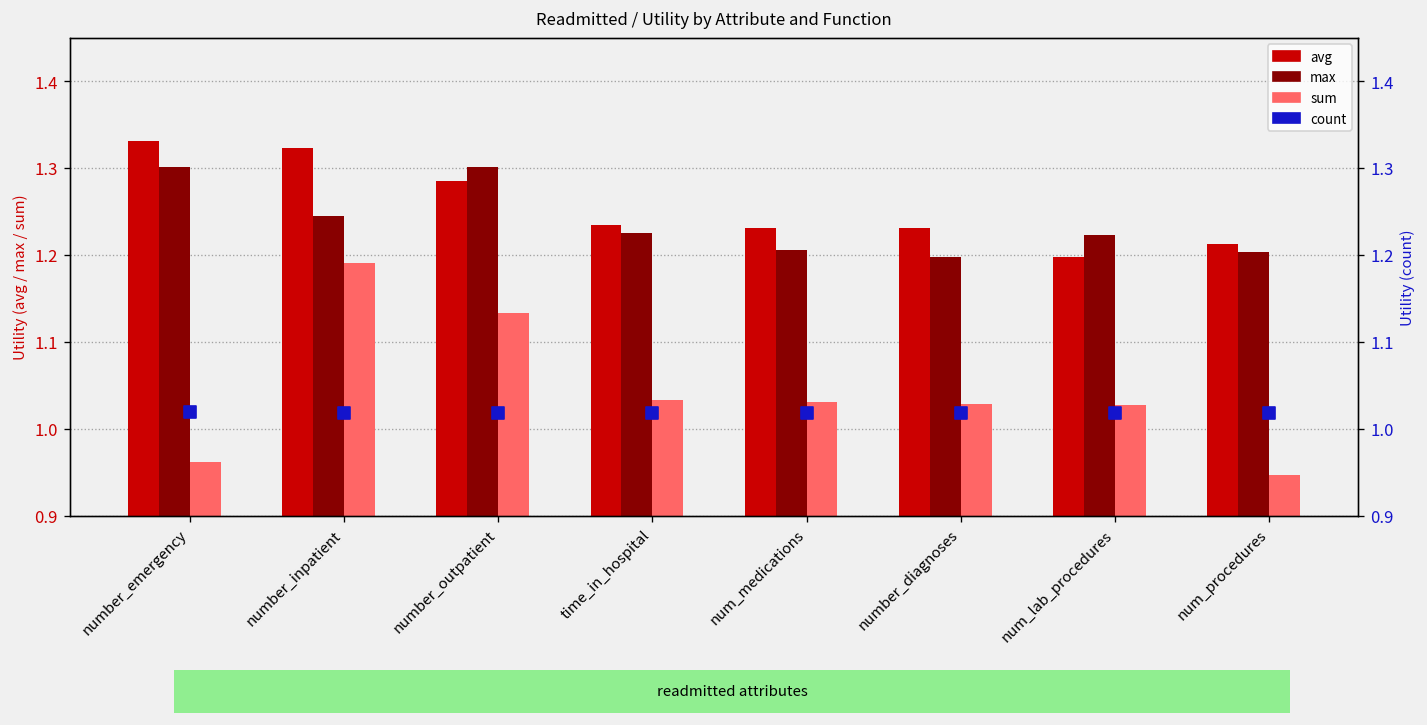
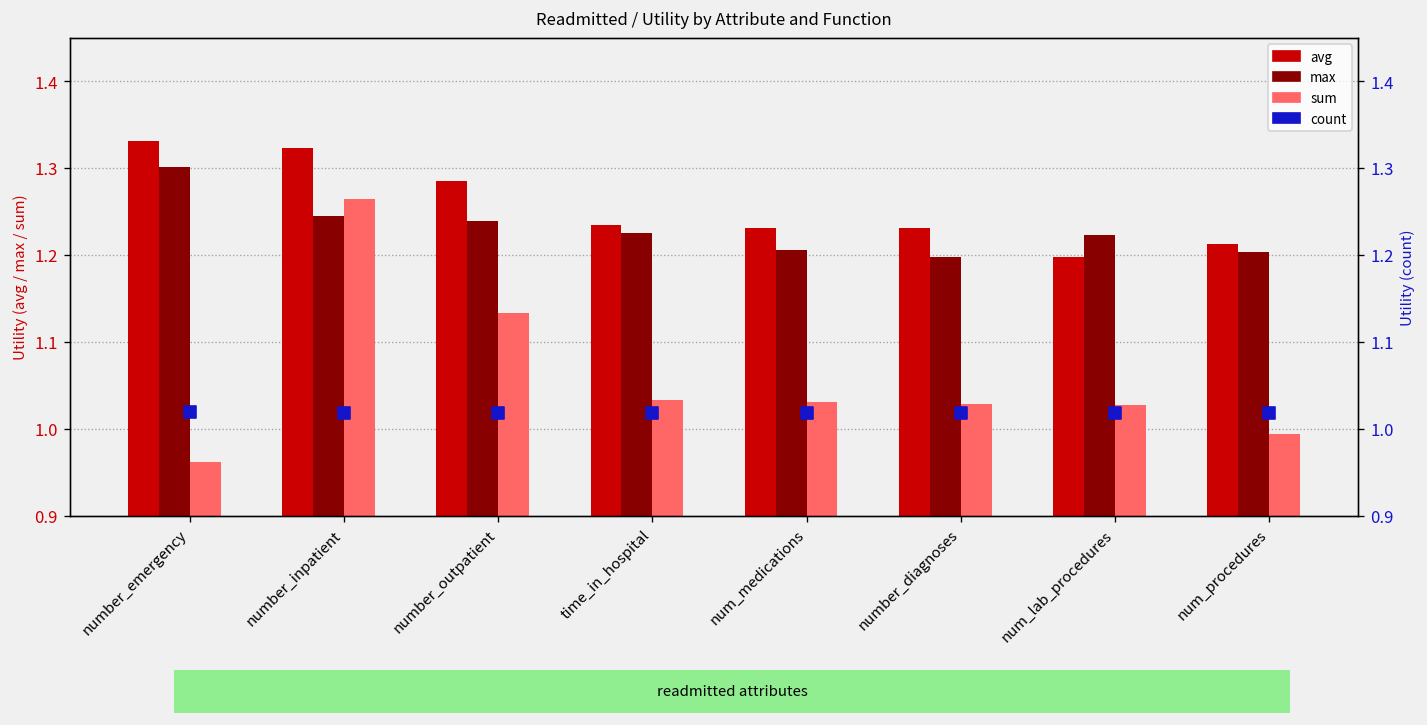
  {
    "avg": {
      "number_emergency": 1.33,
      "number_inpatient": 1.32,
      "number_outpatient": 1.29,
      "time_in_hospital": 1.23,
      "num_medications": 1.23,
      "number_diagnoses": 1.23,
      "num_lab_procedures": 1.20,
      "num_procedures": 1.21
    },
    "max": {
      "number_emergency": 1.30,
      "number_inpatient": 1.24,
-     "number_outpatient": 1.30,
+     "number_outpatient": 1.24,
      "time_in_hospital": 1.22,
      "num_medications": 1.21,
      "number_diagnoses": 1.20,
      "num_lab_procedures": 1.22,
      "num_procedures": 1.20
    },
    "sum": {
      "number_emergency": 0.96,
-     "number_inpatient": 1.19,
+     "number_inpatient": 1.26,
      "number_outpatient": 1.13,
      "time_in_hospital": 1.03,
      "num_medications": 1.03,
      "number_diagnoses": 1.03,
      "num_lab_procedures": 1.03,
-     "num_procedures": 0.95
+     "num_procedures": 0.99
    }
  }
